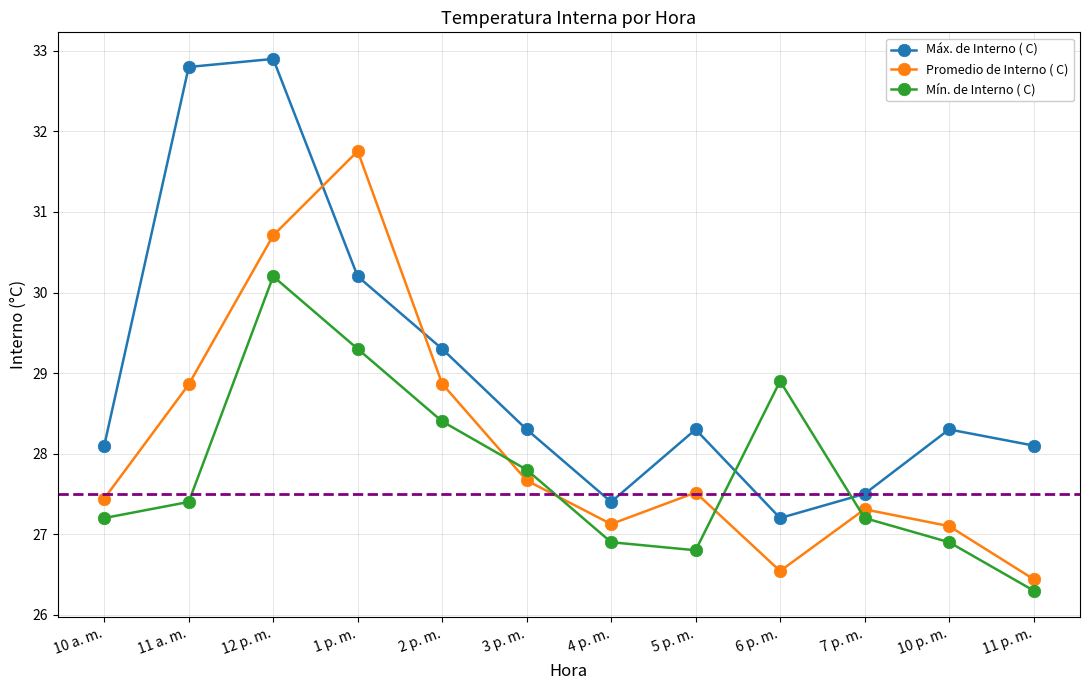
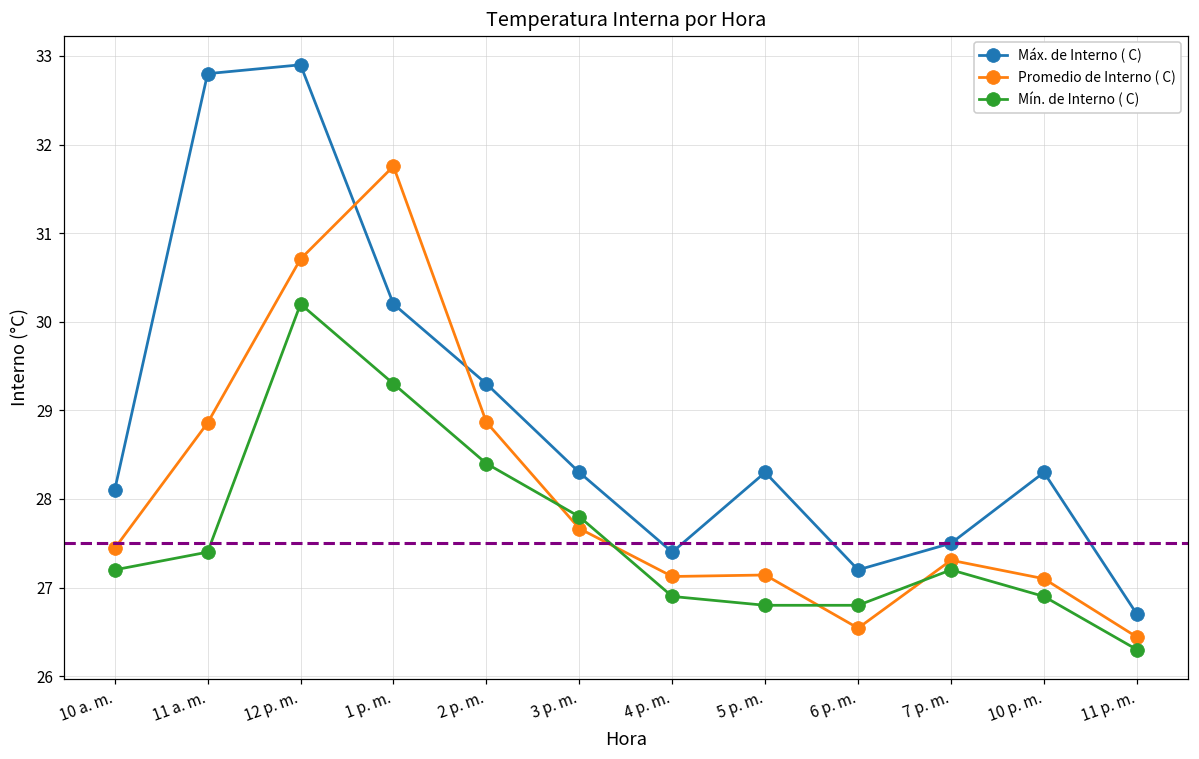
  {
    "Máx. de Interno ( C)": {
      "10 a. m.": 28.1,
      "11 a. m.": 32.8,
      "12 p. m.": 32.9,
      "1 p. m.": 30.2,
      "2 p. m.": 29.3,
      "3 p. m.": 28.3,
      "4 p. m.": 27.4,
      "5 p. m.": 28.3,
      "6 p. m.": 27.2,
      "7 p. m.": 27.5,
      "10 p. m.": 28.3,
-     "11 p. m.": 28.1
+     "11 p. m.": 26.7
    },
    "Promedio de Interno ( C)": {
      "10 a. m.": 27.4,
      "11 a. m.": 28.9,
      "12 p. m.": 30.7,
      "1 p. m.": 31.8,
      "2 p. m.": 28.9,
      "3 p. m.": 27.7,
      "4 p. m.": 27.1,
-     "5 p. m.": 27.5,
+     "5 p. m.": 27.1,
      "6 p. m.": 26.5,
      "7 p. m.": 27.3,
      "10 p. m.": 27.1,
      "11 p. m.": 26.4
    },
    "Mín. de Interno ( C)": {
      "10 a. m.": 27.2,
      "11 a. m.": 27.4,
      "12 p. m.": 30.2,
      "1 p. m.": 29.3,
      "2 p. m.": 28.4,
      "3 p. m.": 27.8,
      "4 p. m.": 26.9,
      "5 p. m.": 26.8,
-     "6 p. m.": 28.9,
+     "6 p. m.": 26.8,
      "7 p. m.": 27.2,
      "10 p. m.": 26.9,
      "11 p. m.": 26.3
    }
  }
